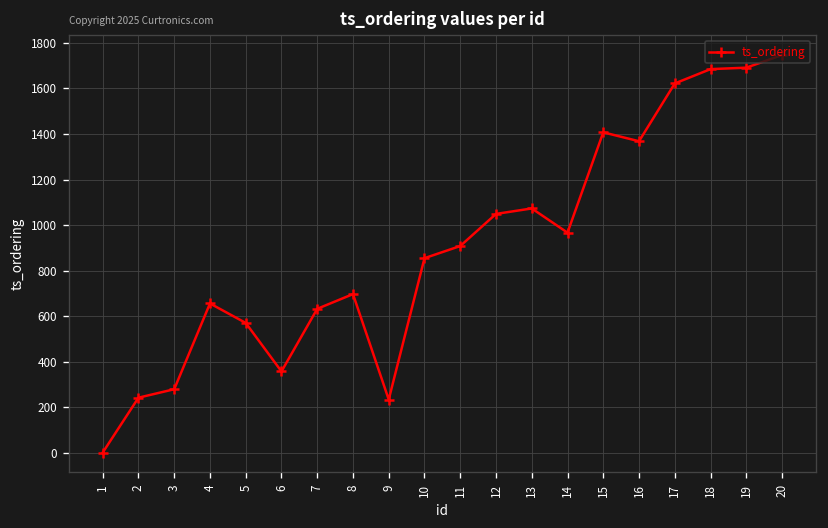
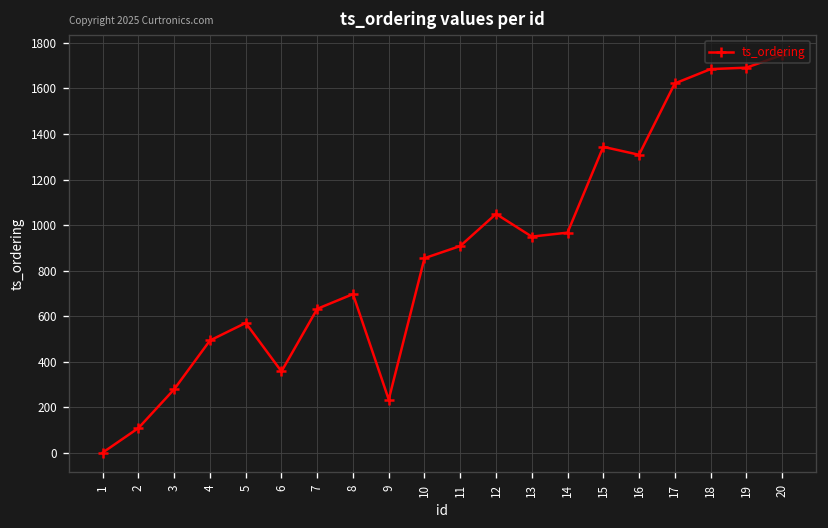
  {
    "1": 0,
-   "2": 240,
+   "2": 110,
    "3": 280,
-   "4": 660,
+   "4": 490,
    "5": 570,
    "6": 360,
    "7": 630,
    "8": 700,
    "9": 230,
    "10": 850,
    "11": 910,
    "12": 1050,
-   "13": 1070,
+   "13": 950,
    "14": 970,
-   "15": 1410,
-   "16": 1370,
+   "15": 1340,
+   "16": 1310,
    "17": 1620,
    "18": 1690,
    "19": 1690
  }
